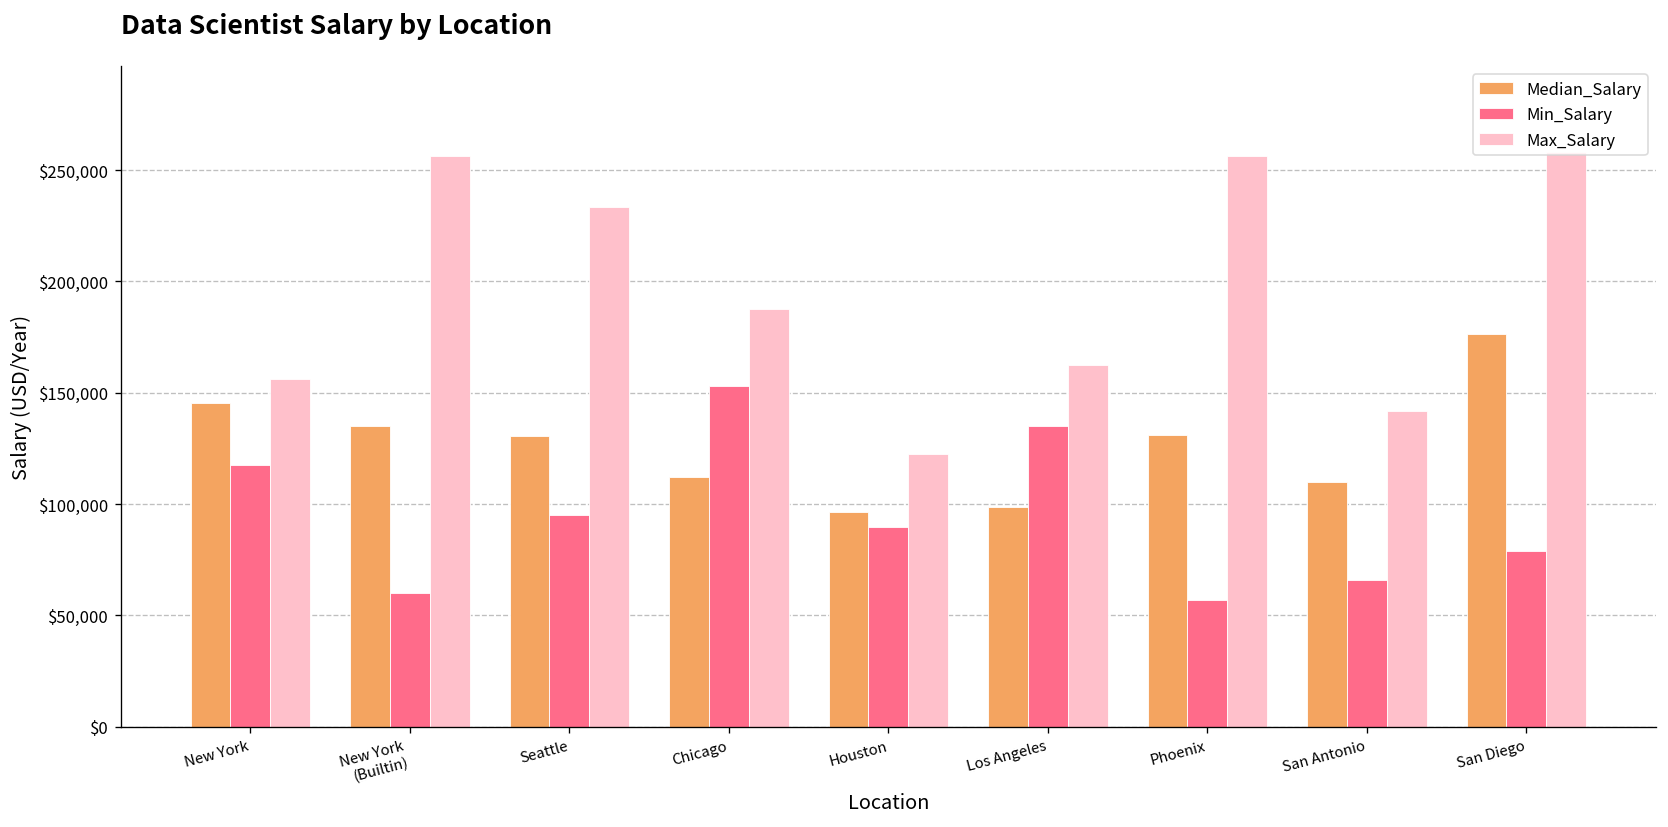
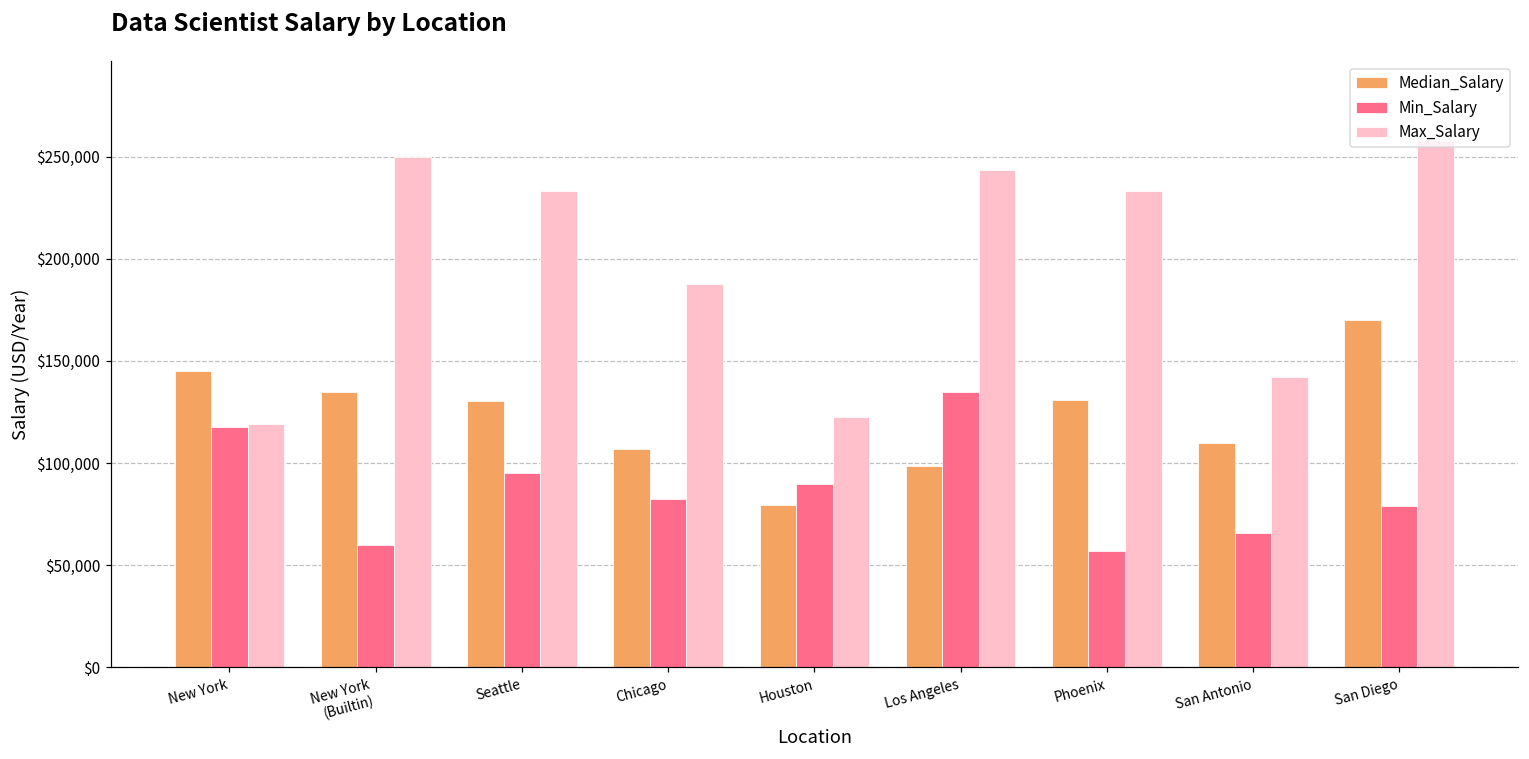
  {
    "Median_Salary": {
      "New York": "$145,000",
      "New York (Builtin)": "$135,000",
      "Seattle": "$130,000",
-     "Chicago": "$112,000",
-     "Houston": "$96,000",
+     "Chicago": "$107,000",
+     "Houston": "$79,000",
      "Los Angeles": "$99,000",
      "Phoenix": "$131,000",
      "San Antonio": "$110,000",
-     "San Diego": "$176,000"
+     "San Diego": "$170,000"
    },
    "Min_Salary": {
      "New York": "$117,000",
      "New York (Builtin)": "$60,000",
      "Seattle": "$95,000",
-     "Chicago": "$153,000",
+     "Chicago": "$83,000",
      "Houston": "$90,000",
      "Los Angeles": "$135,000",
      "Phoenix": "$57,000",
      "San Antonio": "$66,000",
      "San Diego": "$79,000"
    },
    "Max_Salary": {
-     "New York": "$156,000",
-     "New York (Builtin)": "$256,000",
+     "New York": "$119,000",
+     "New York (Builtin)": "$250,000",
      "Seattle": "$233,000",
      "Chicago": "$188,000",
      "Houston": "$122,000",
-     "Los Angeles": "$163,000",
-     "Phoenix": "$256,000",
+     "Los Angeles": "$244,000",
+     "Phoenix": "$233,000",
      "San Antonio": "$142,000"
    }
  }
